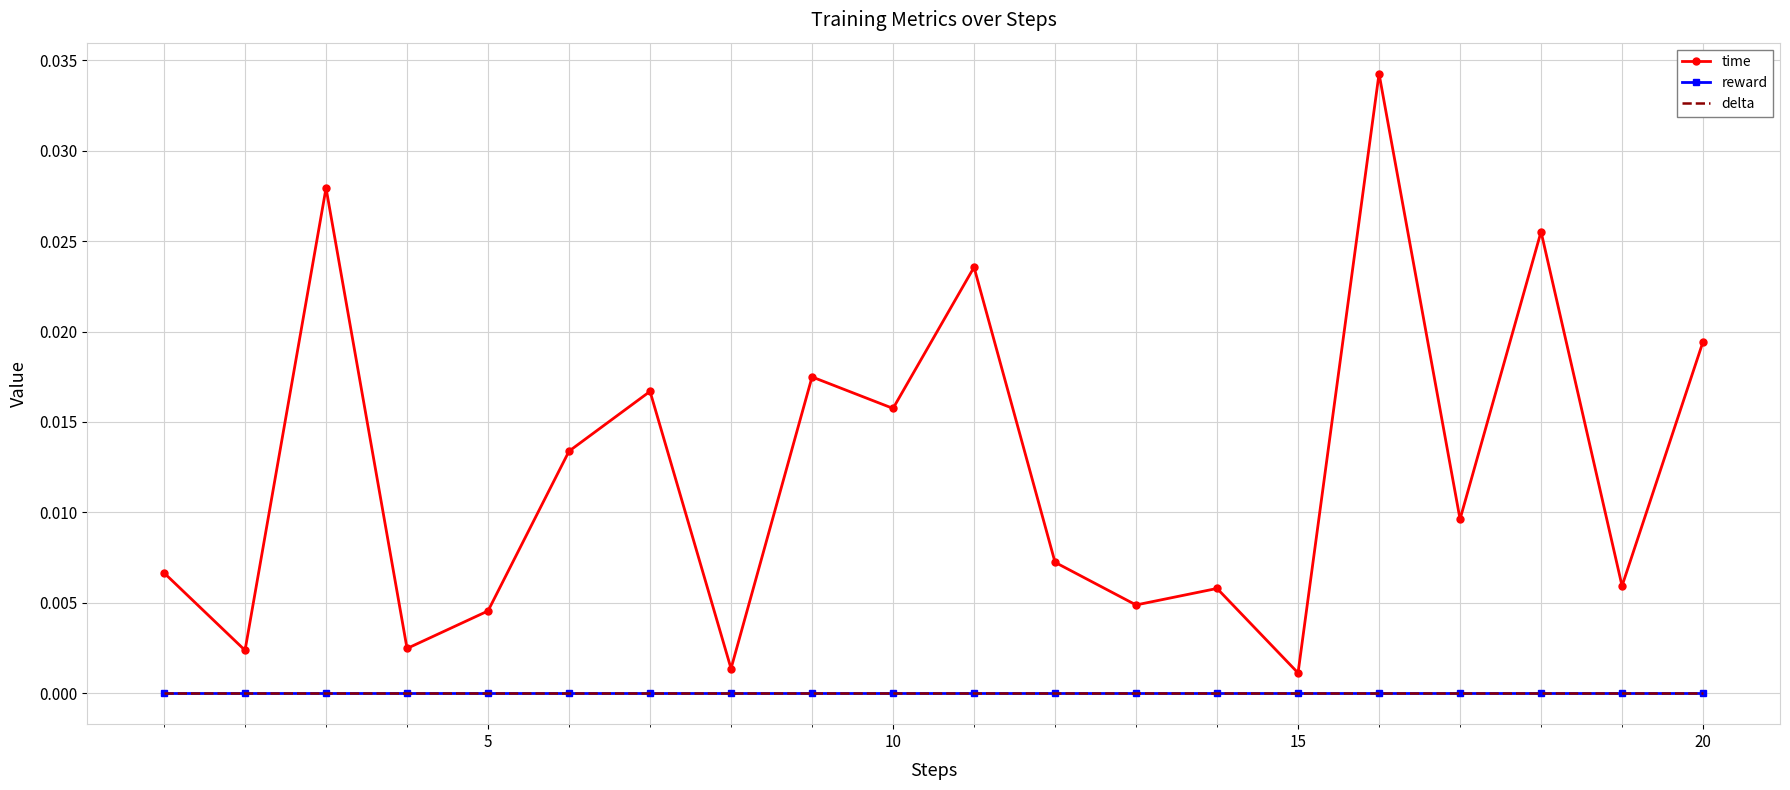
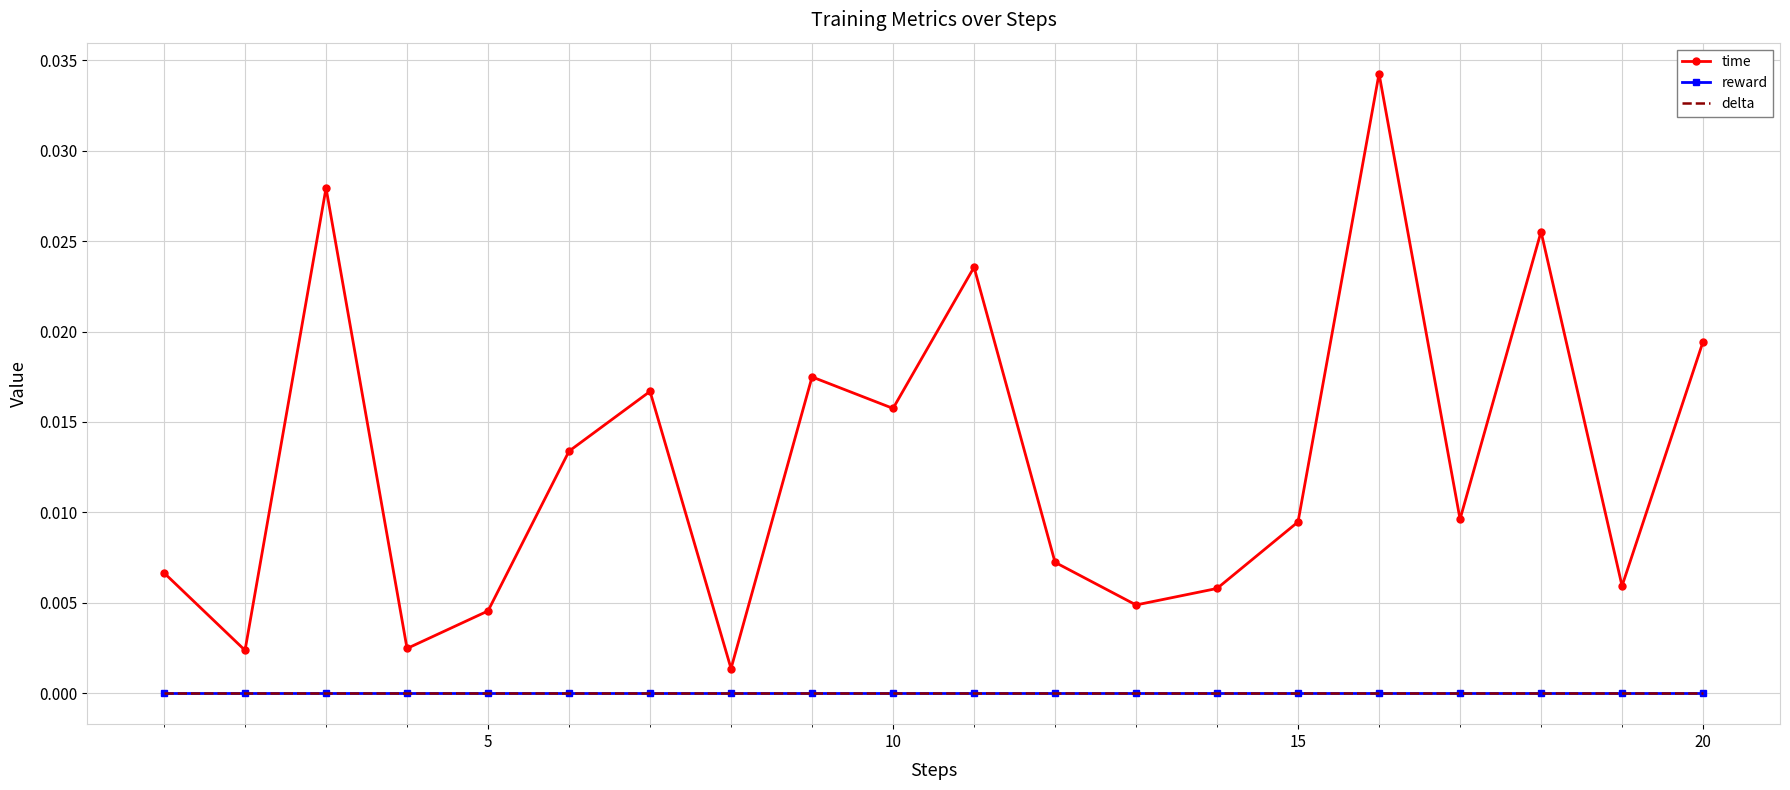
  {
    "time": {
      "5": 0.0045,
      "10": 0.0157,
-     "15": 0.0011,
+     "15": 0.0095,
      "20": 0.0194
    },
    "delta": {
      "5": 0.0000,
      "10": 0.0000,
      "15": 0.0000,
      "20": 0.0000
    }
  }
